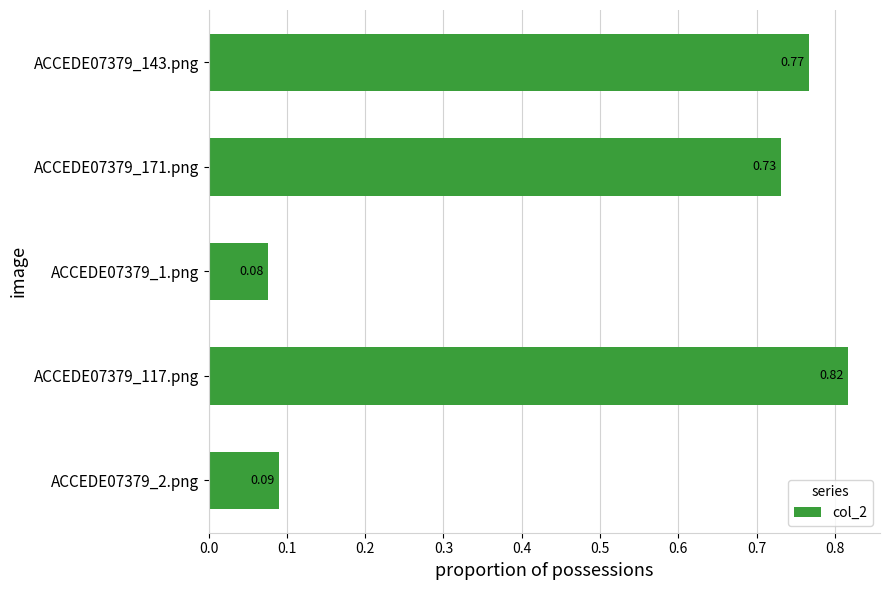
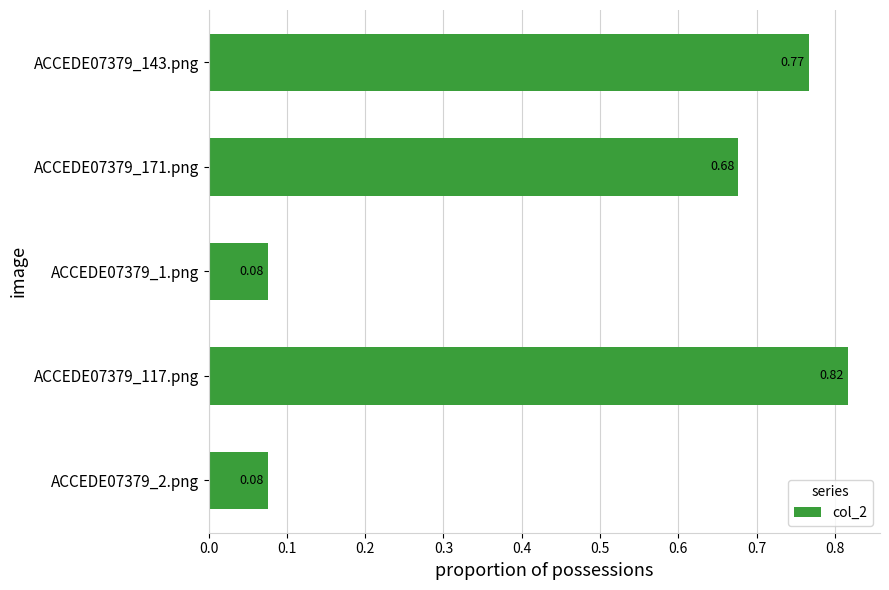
  {
    "ACCEDE07379_143.png": 0.77,
-   "ACCEDE07379_171.png": 0.73,
+   "ACCEDE07379_171.png": 0.68,
    "ACCEDE07379_1.png": 0.08,
    "ACCEDE07379_117.png": 0.82,
-   "ACCEDE07379_2.png": 0.09
+   "ACCEDE07379_2.png": 0.08
  }
